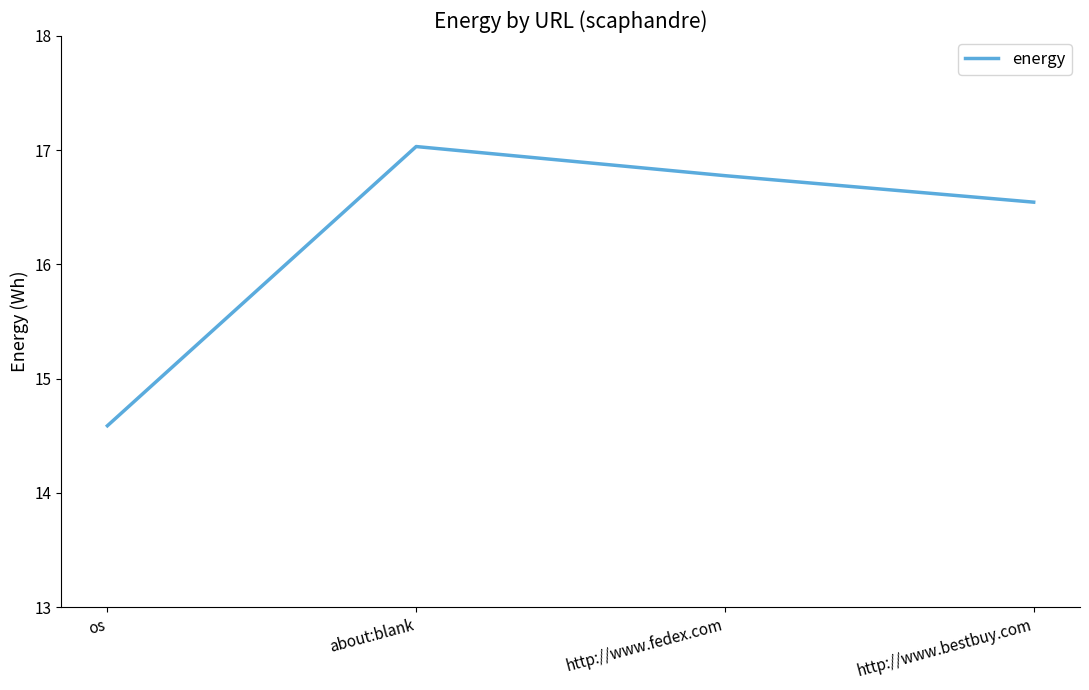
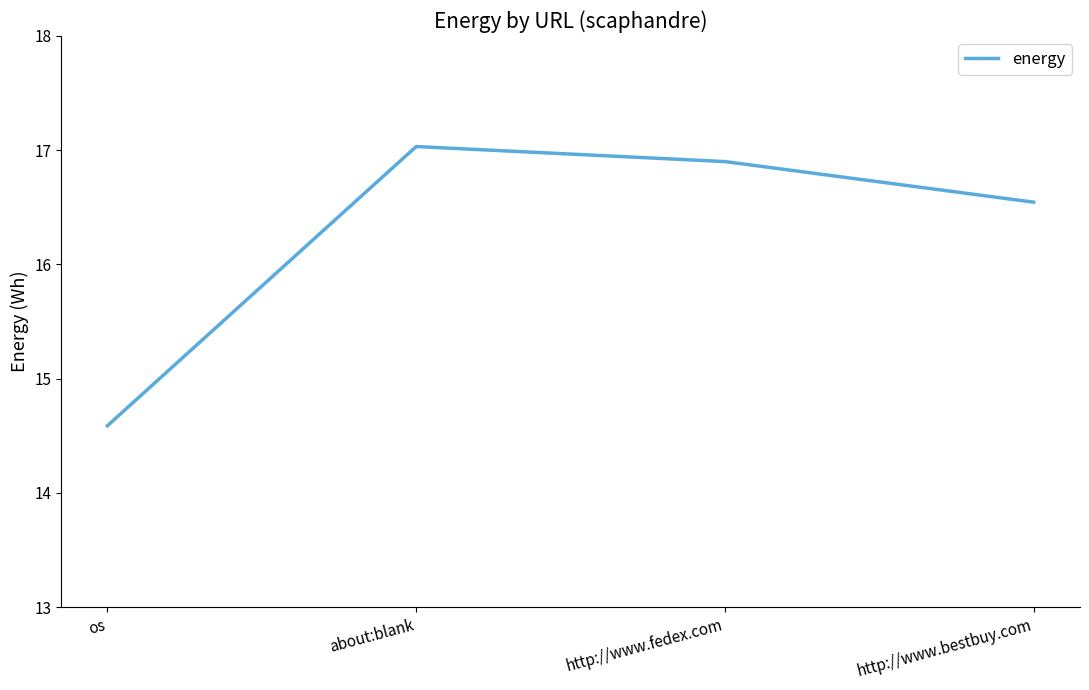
  {
    "os": 14.59,
    "about:blank": 17.03,
-   "http://www.fedex.com": 16.78,
+   "http://www.fedex.com": 16.90,
    "http://www.bestbuy.com": 16.55
  }
